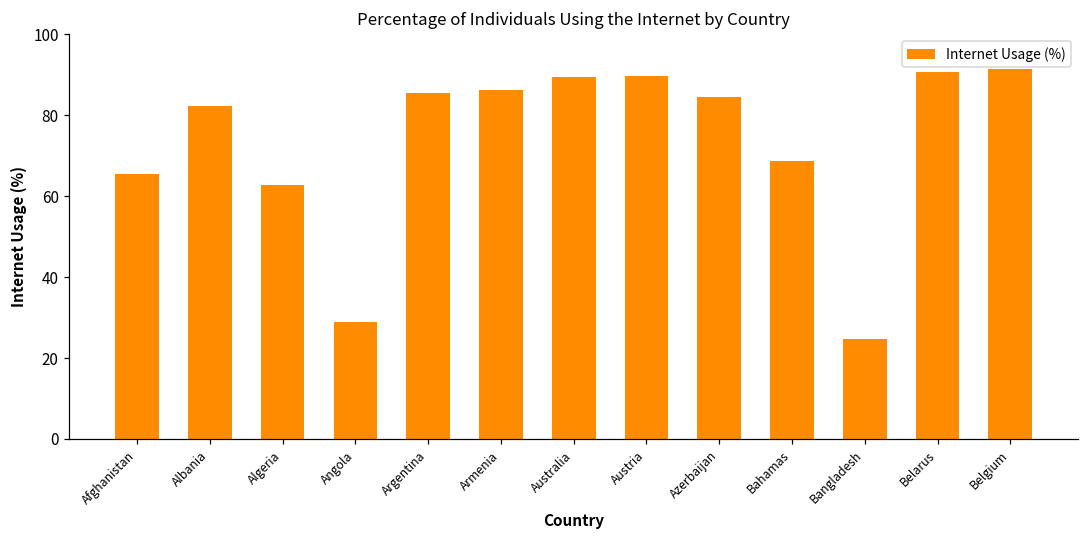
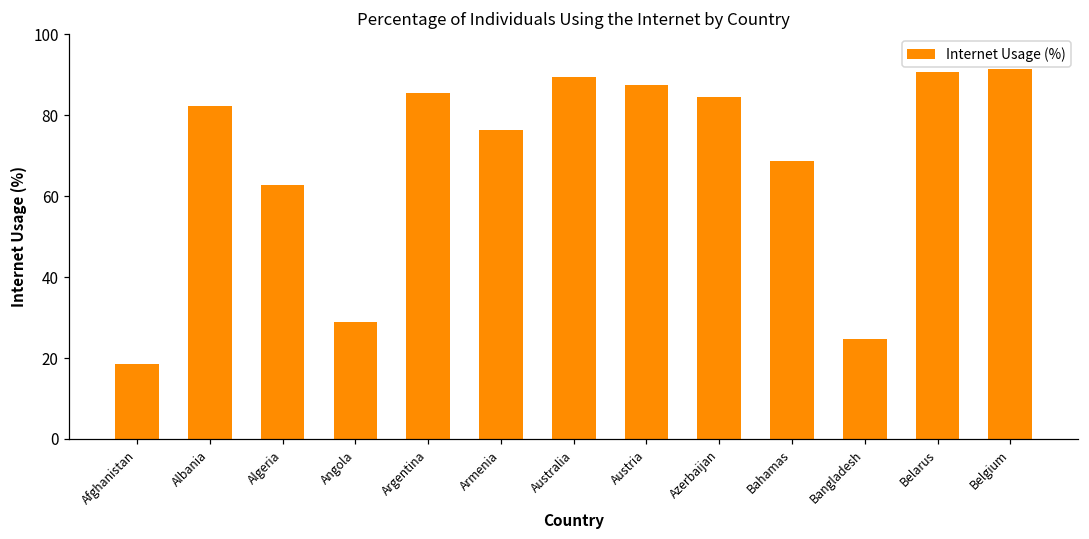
  {
-   "Afghanistan": 66,
+   "Afghanistan": 18,
    "Albania": 82,
    "Algeria": 63,
    "Angola": 29,
    "Argentina": 86,
-   "Armenia": 86,
+   "Armenia": 77,
    "Australia": 90,
-   "Austria": 90,
+   "Austria": 88,
    "Azerbaijan": 85,
    "Bahamas": 69,
    "Bangladesh": 25,
    "Belarus": 91,
    "Belgium": 92
  }
